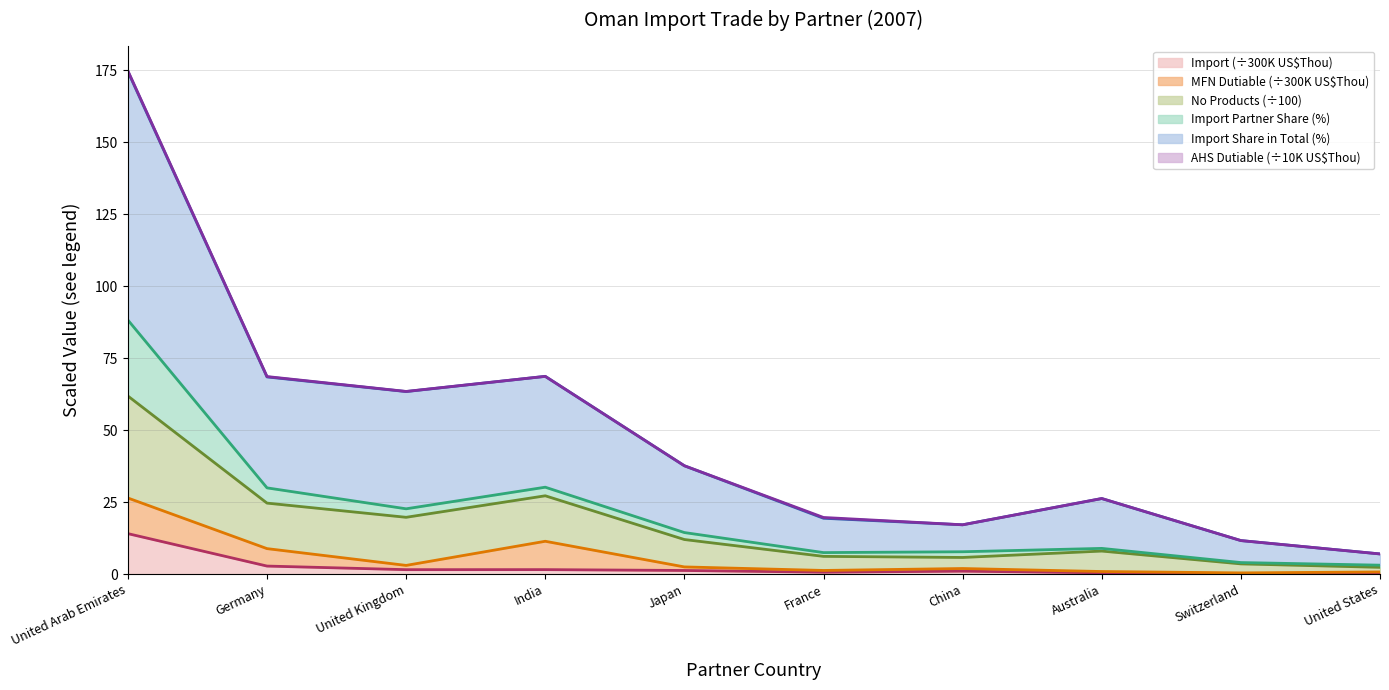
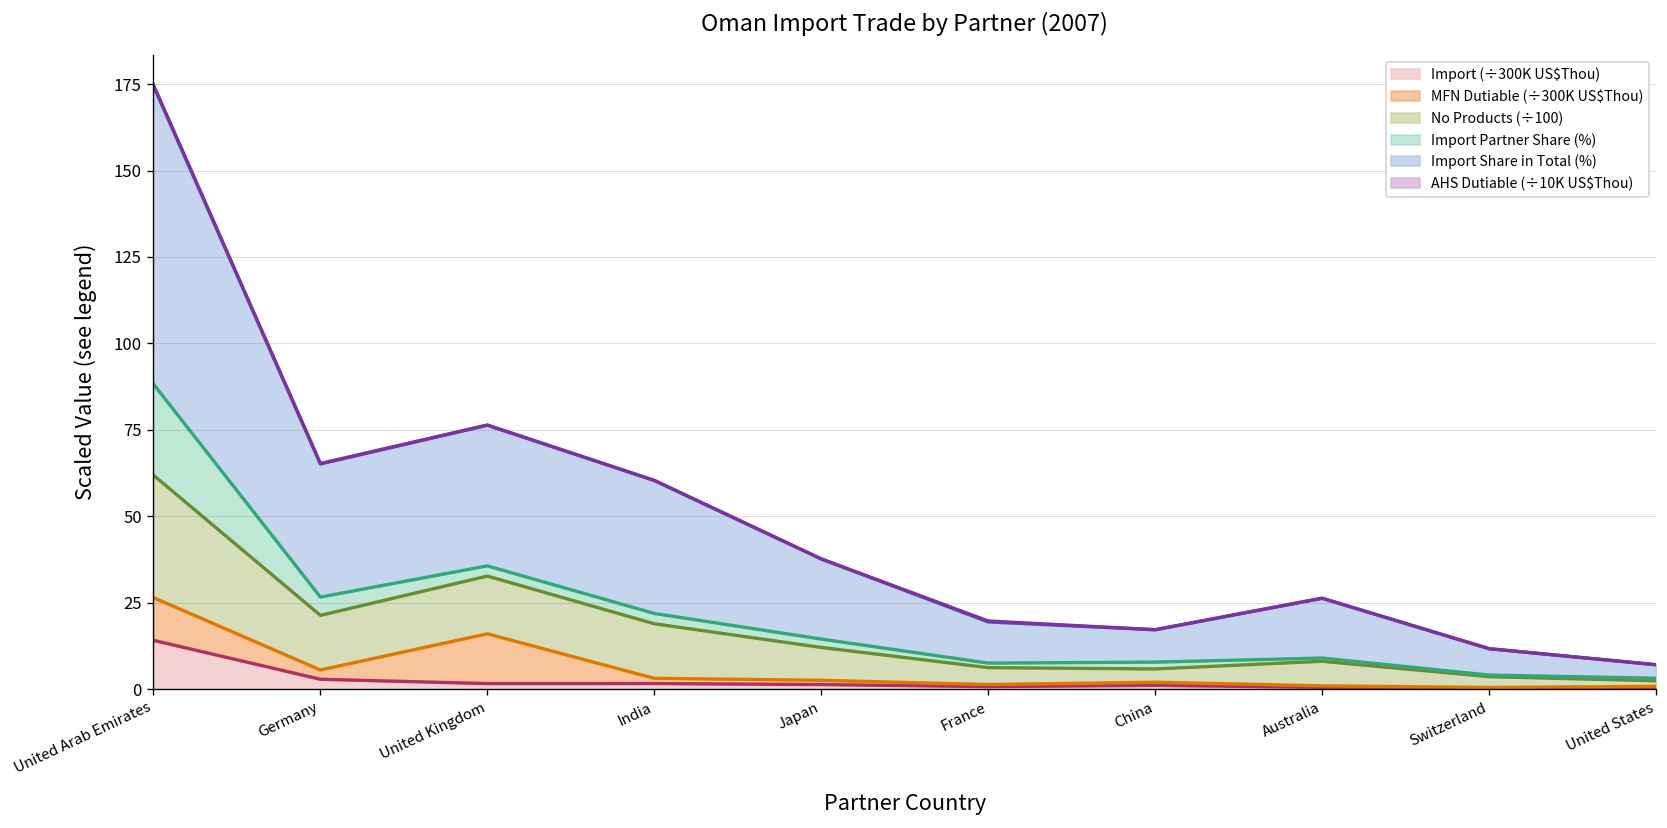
  {
    "MFN Dutiable (÷300K US$Thou)": {
      "United Arab Emirates": 12,
-     "Germany": 6,
-     "United Kingdom": 1,
-     "India": 10,
+     "Germany": 3,
+     "United Kingdom": 14,
+     "India": 2,
      "Japan": 1,
      "China": 1
    }
  }
